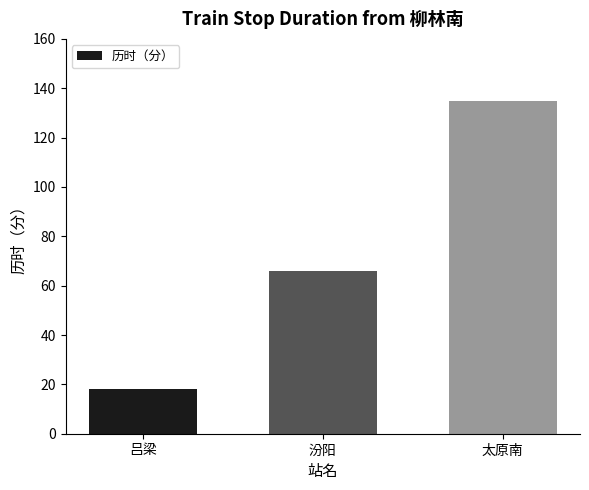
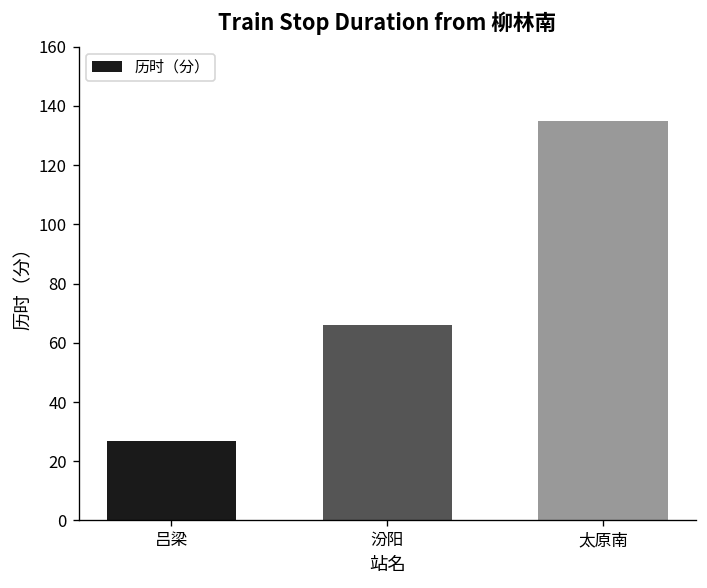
  {
-   "吕梁": 18,
+   "吕梁": 27,
    "汾阳": 66,
    "太原南": 135
  }
